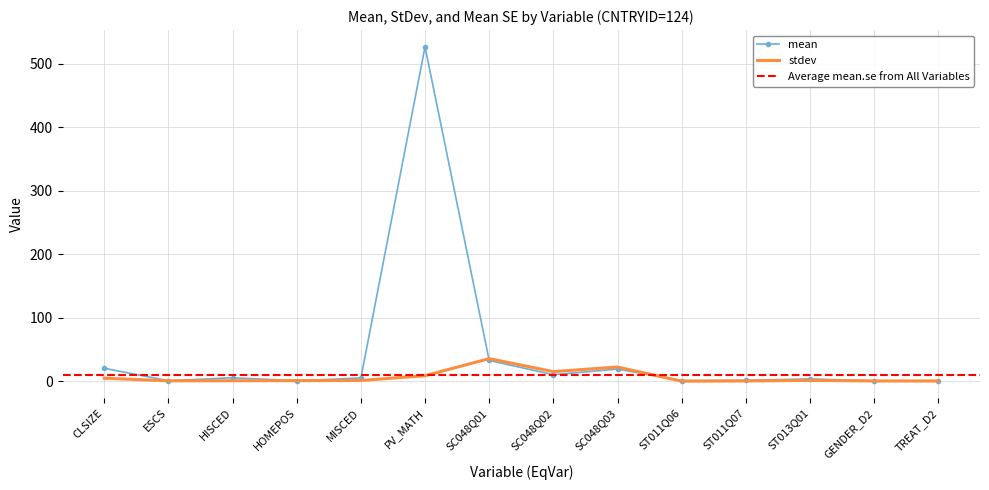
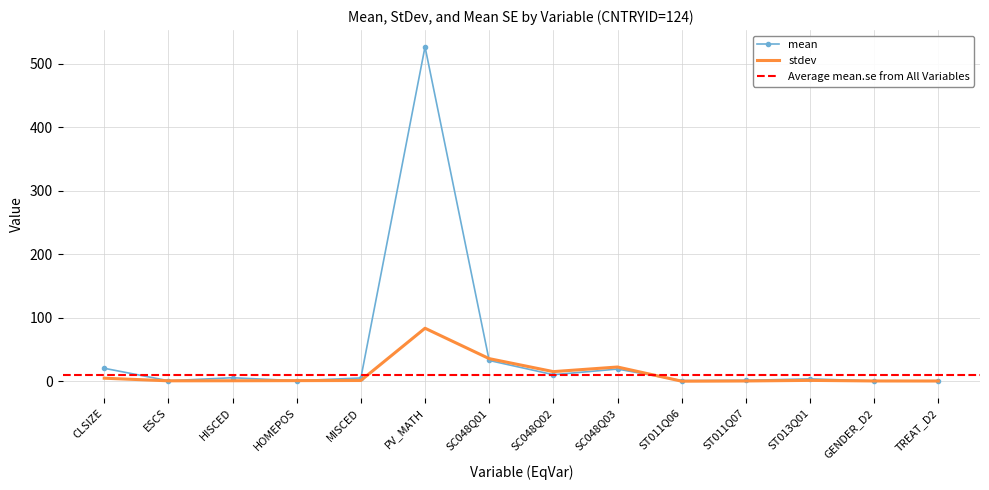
  {
    "mean": {
      "CLSIZE": 20,
      "HISCED": 10,
      "PV_MATH": 530,
      "SC048Q02": 10
    },
    "stdev": {
      "CLSIZE": 0,
      "HISCED": 0,
-     "PV_MATH": 10,
+     "PV_MATH": 80,
      "SC048Q02": 20
    }
  }
